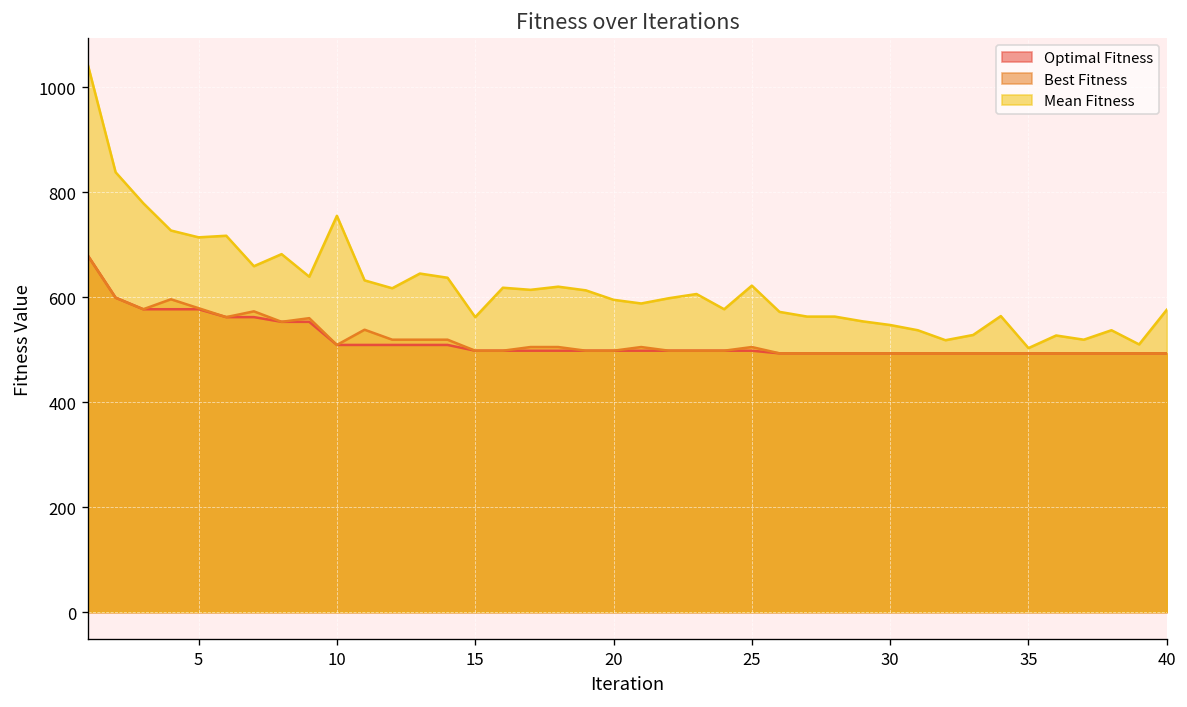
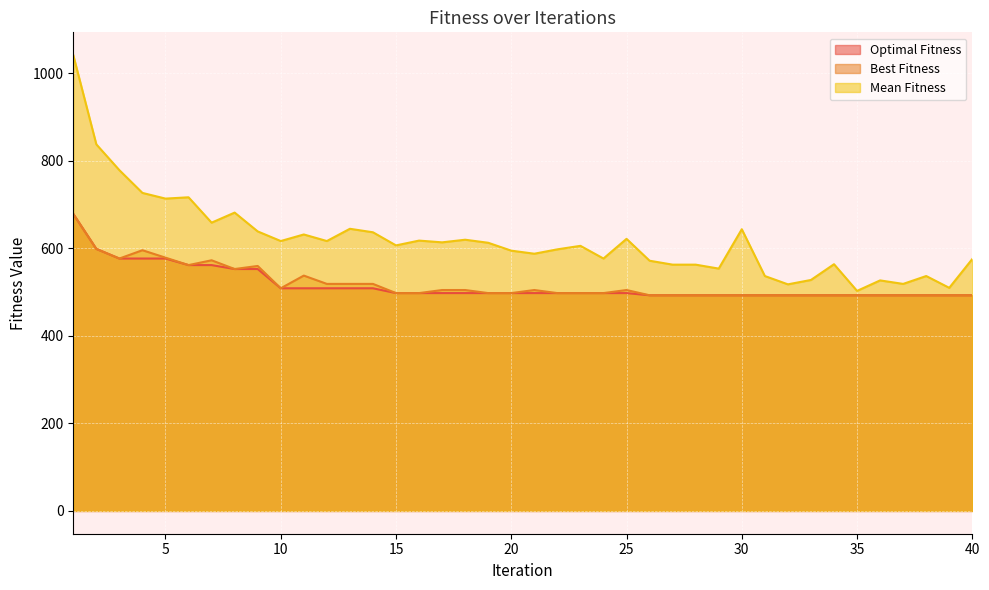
  {
    "Mean Fitness": {
      "5": 710,
-     "10": 760,
-     "15": 560,
+     "10": 620,
+     "15": 610,
      "20": 600,
      "25": 620,
-     "30": 550,
+     "30": 640,
      "35": 500,
      "40": 580
    }
  }
